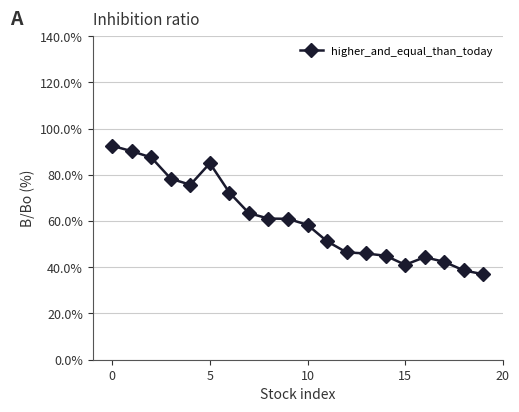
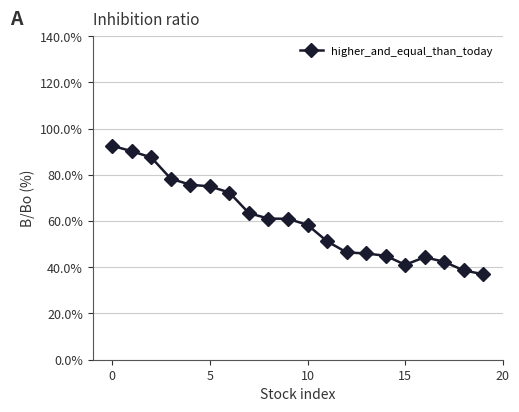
  {
    "0": "93%",
-   "5": "85%",
+   "5": "75%",
    "10": "58%",
    "15": "41%"
  }
